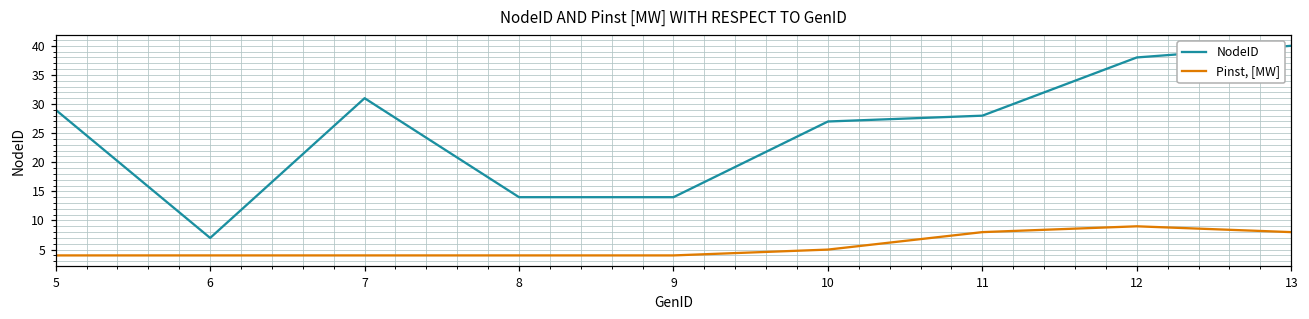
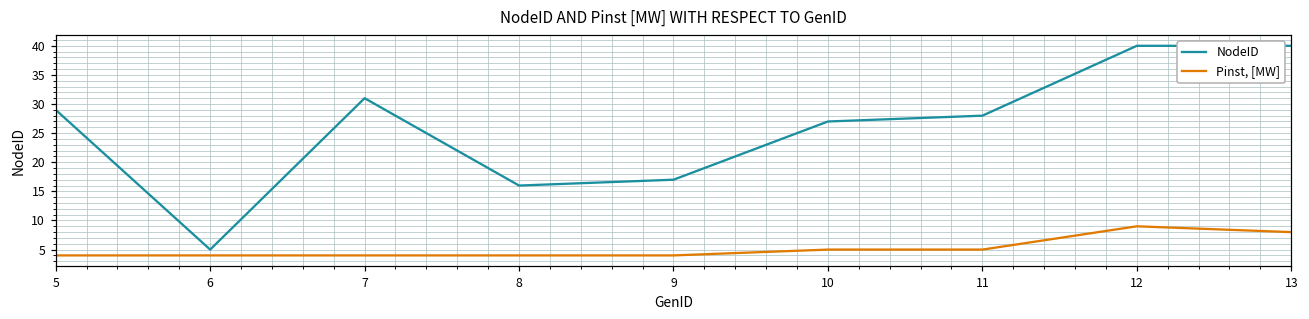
  {
    "NodeID": {
      "5": 29,
-     "6": 7,
+     "6": 5,
      "7": 31,
-     "8": 14,
-     "9": 14,
+     "8": 16,
+     "9": 17,
      "10": 27,
      "11": 28,
-     "12": 38,
+     "12": 40,
      "13": 40
    },
    "Pinst, [MW]": {
      "5": 4,
      "6": 4,
      "7": 4,
      "8": 4,
      "9": 4,
      "10": 5,
-     "11": 8,
+     "11": 5,
      "12": 9,
      "13": 8
    }
  }
